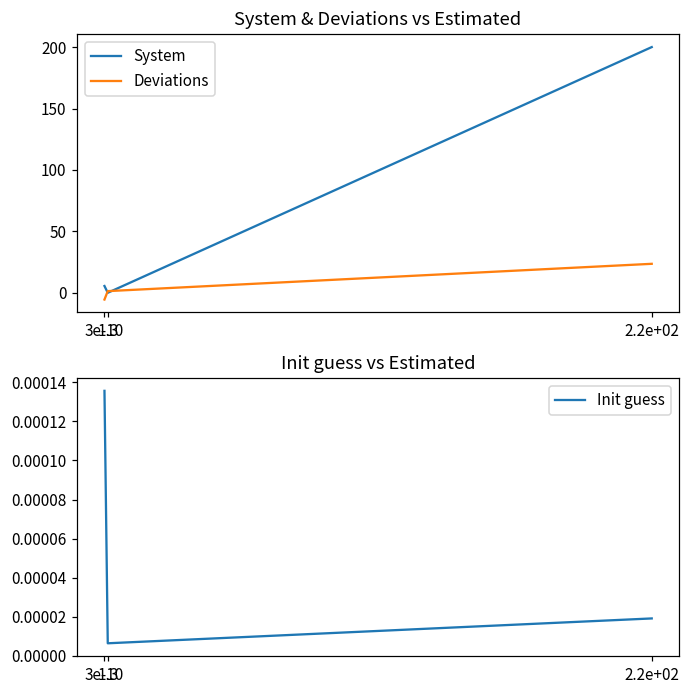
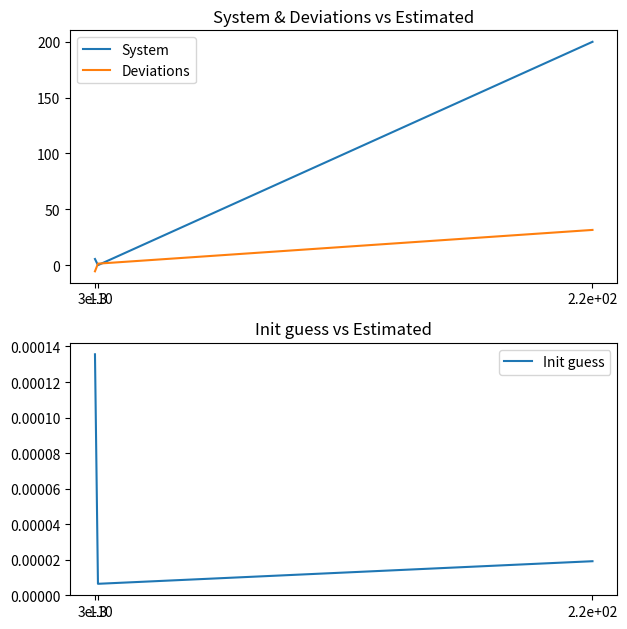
  {
    "System & Deviations vs Estimated": {
      "System": {
        "2.2e+02": 200
      },
      "Deviations": {
-       "2.2e+02": 24
+       "2.2e+02": 32
      }
    },
    "Init guess vs Estimated": {
      "2.2e+02": 0.000019
    }
  }
